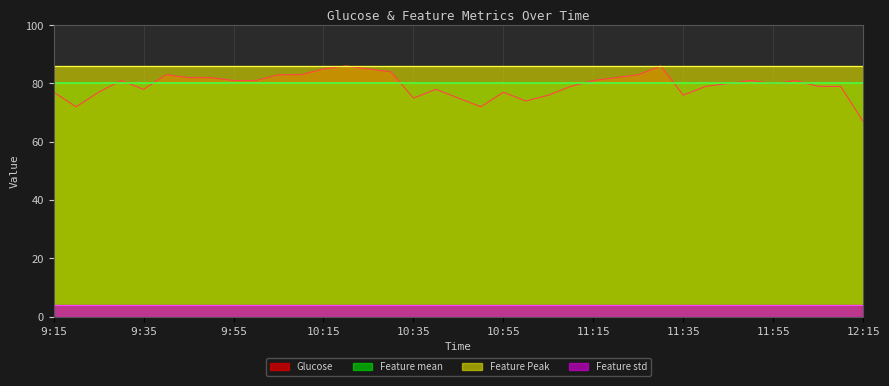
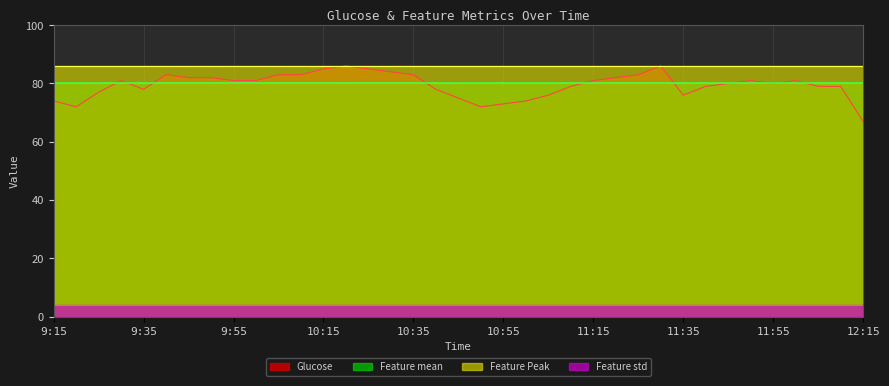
  {
    "Glucose": {
-     "9:15": 77,
+     "9:15": 74,
      "9:35": 78,
      "9:55": 81,
      "10:15": 85,
-     "10:35": 75,
-     "10:55": 77,
+     "10:35": 83,
+     "10:55": 73,
      "11:15": 81,
      "11:35": 76,
      "12:15": 67
    },
    "Feature mean": {
      "9:15": 80,
      "9:35": 80,
      "9:55": 80,
      "10:15": 80,
      "10:35": 80,
      "10:55": 80,
      "11:15": 80,
      "11:35": 80,
      "12:15": 80
    },
    "Feature Peak": {
      "9:15": 86,
      "9:35": 86,
      "9:55": 86,
      "10:15": 86,
      "10:35": 86,
      "10:55": 86,
      "11:15": 86,
      "11:35": 86,
      "11:55": 86,
      "12:15": 86
    },
    "Feature std": {
      "9:15": 4,
      "9:35": 4,
      "9:55": 4,
      "10:15": 4,
      "10:35": 4,
      "10:55": 4,
      "11:15": 4,
      "11:35": 4,
      "11:55": 4,
      "12:15": 4
    }
  }
